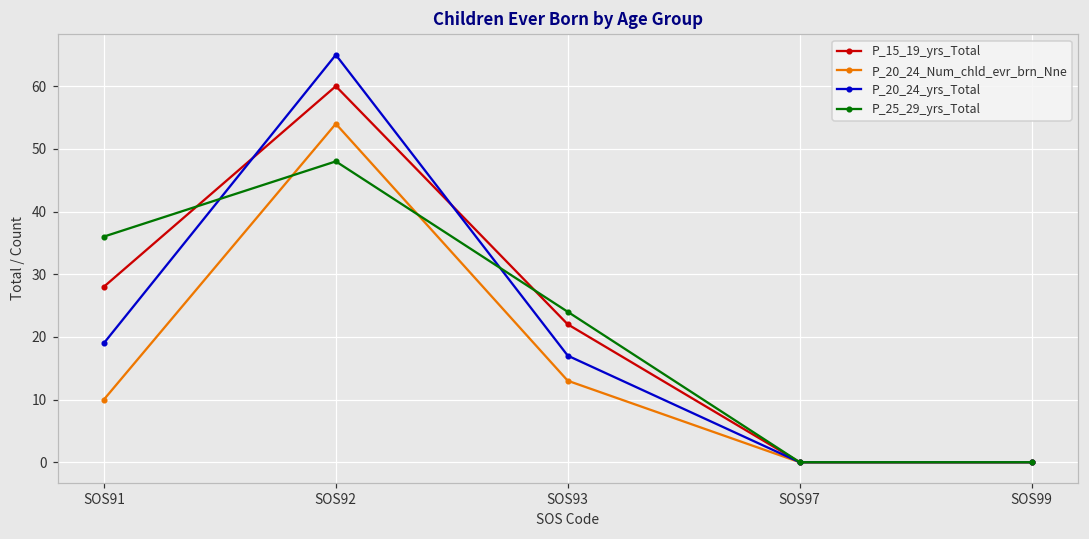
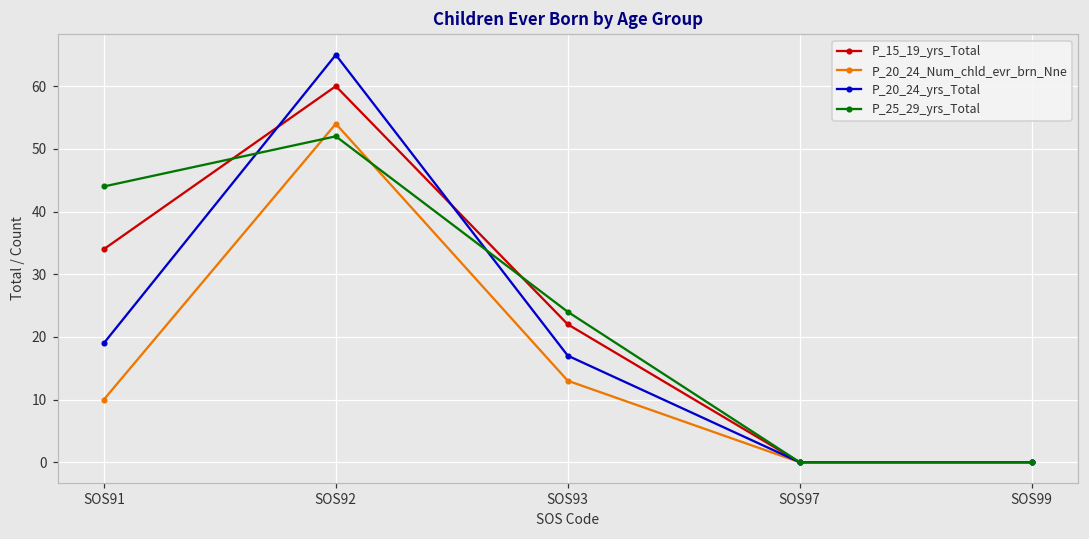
  {
    "P_15_19_yrs_Total": {
-     "SOS91": 28,
+     "SOS91": 34,
      "SOS92": 60,
      "SOS93": 22
    },
    "P_20_24_Num_chld_evr_brn_Nne": {
      "SOS91": 10,
      "SOS92": 54,
      "SOS93": 13
    },
    "P_20_24_yrs_Total": {
      "SOS91": 19,
      "SOS92": 65,
      "SOS93": 17
    },
    "P_25_29_yrs_Total": {
-     "SOS91": 36,
-     "SOS92": 48,
+     "SOS91": 44,
+     "SOS92": 52,
      "SOS93": 24
    }
  }
